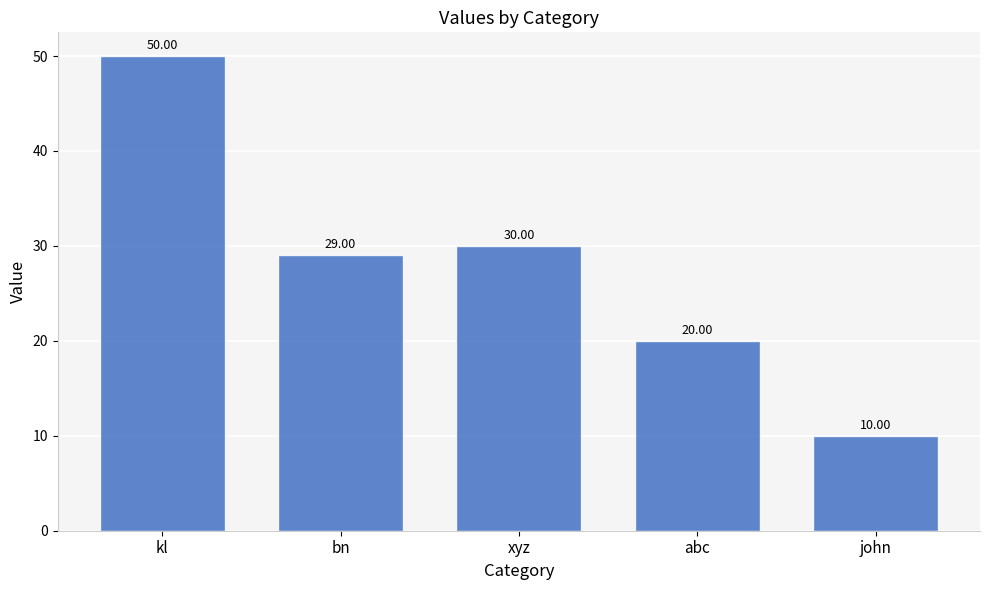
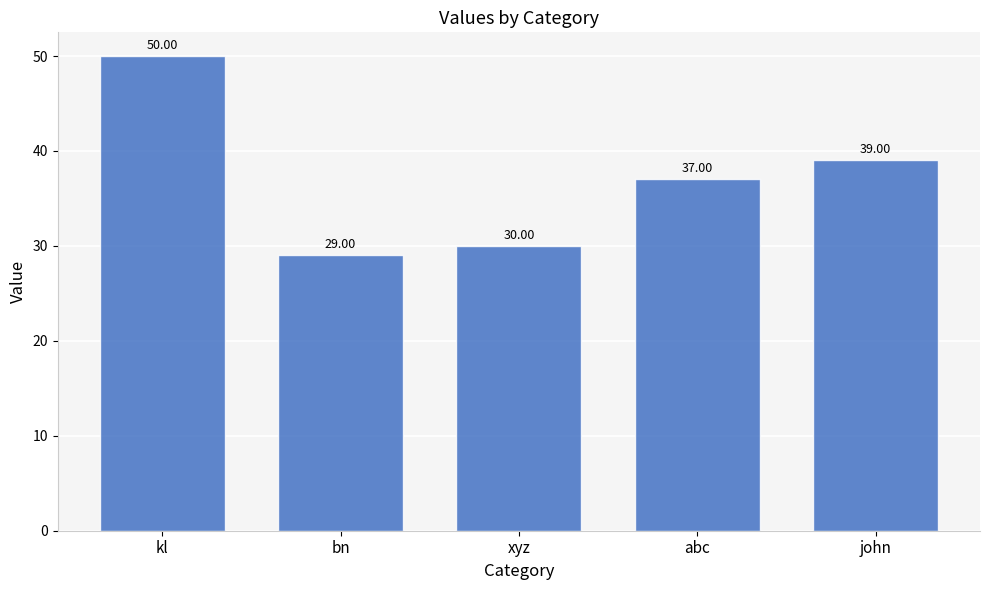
  {
    "kl": 50.00,
    "bn": 29.00,
    "xyz": 30.00,
-   "abc": 20.00,
-   "john": 10.00
+   "abc": 37.00,
+   "john": 39.00
  }
